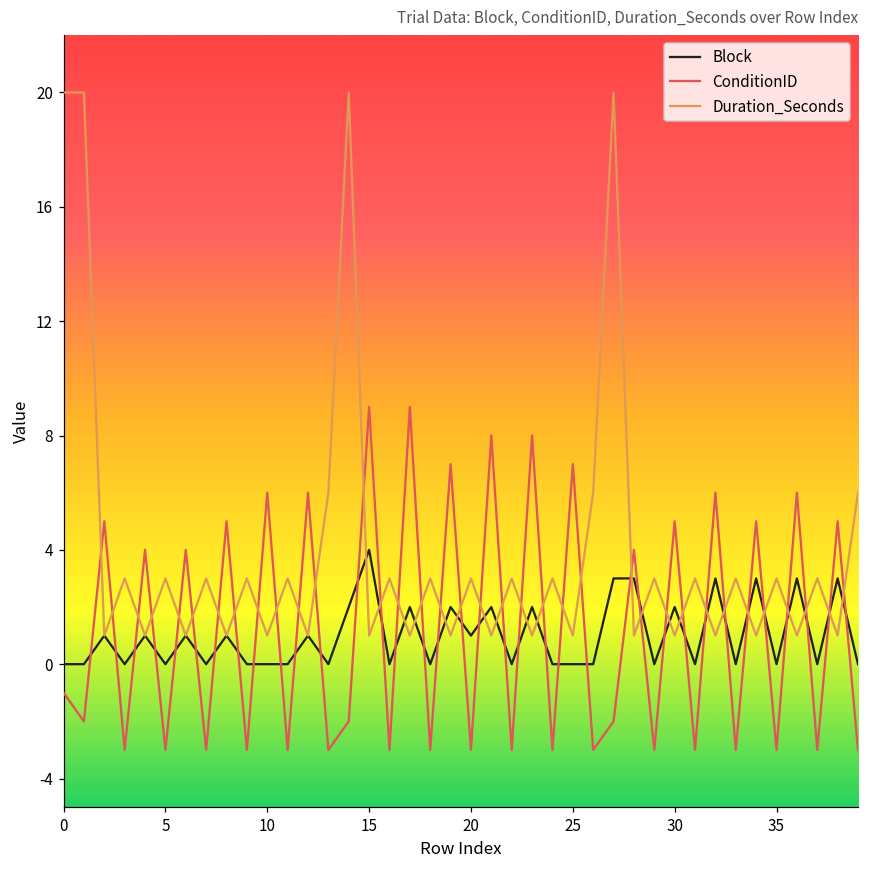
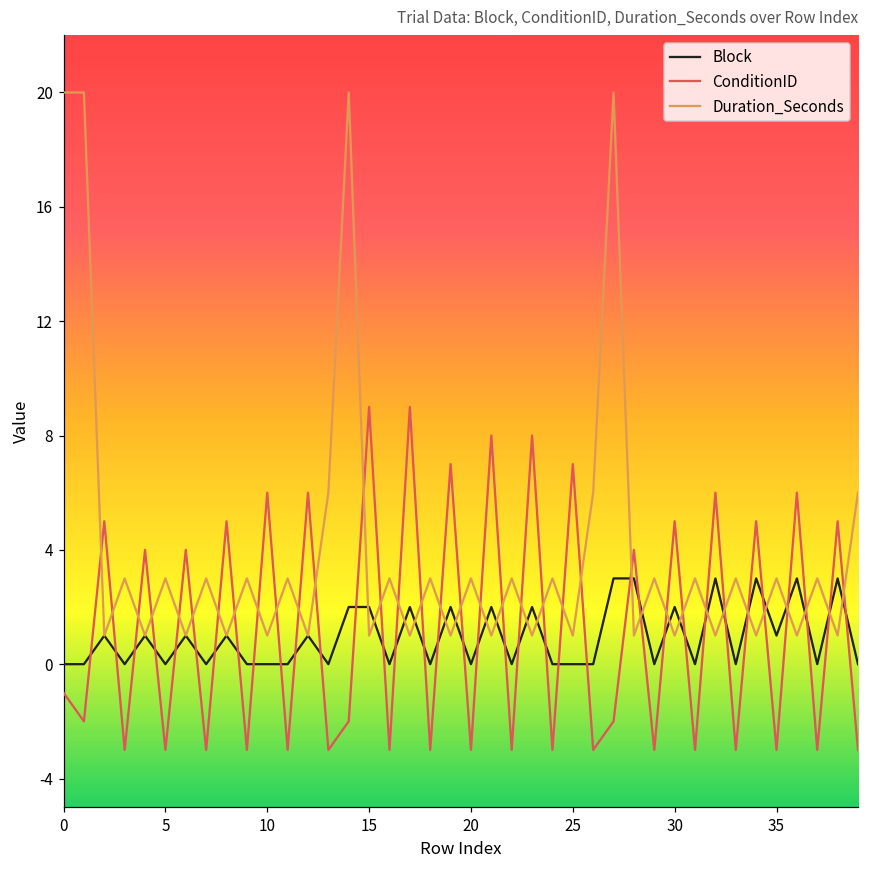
  {
    "Block": {
      "0": 0,
      "5": 0,
      "10": 0,
-     "15": 4,
-     "20": 1,
+     "15": 2,
+     "20": 0,
      "25": 0,
      "30": 2,
-     "35": 0
+     "35": 1
    },
    "ConditionID": {
      "0": -1,
      "5": -3,
      "10": 6,
      "15": 9,
      "20": -3,
      "25": 7,
      "30": 5,
      "35": -3
    },
    "Duration_Seconds": {
      "0": 20,
      "5": 3,
      "10": 1,
      "15": 1,
      "20": 3,
      "25": 1,
      "30": 1,
      "35": 3
    }
  }
